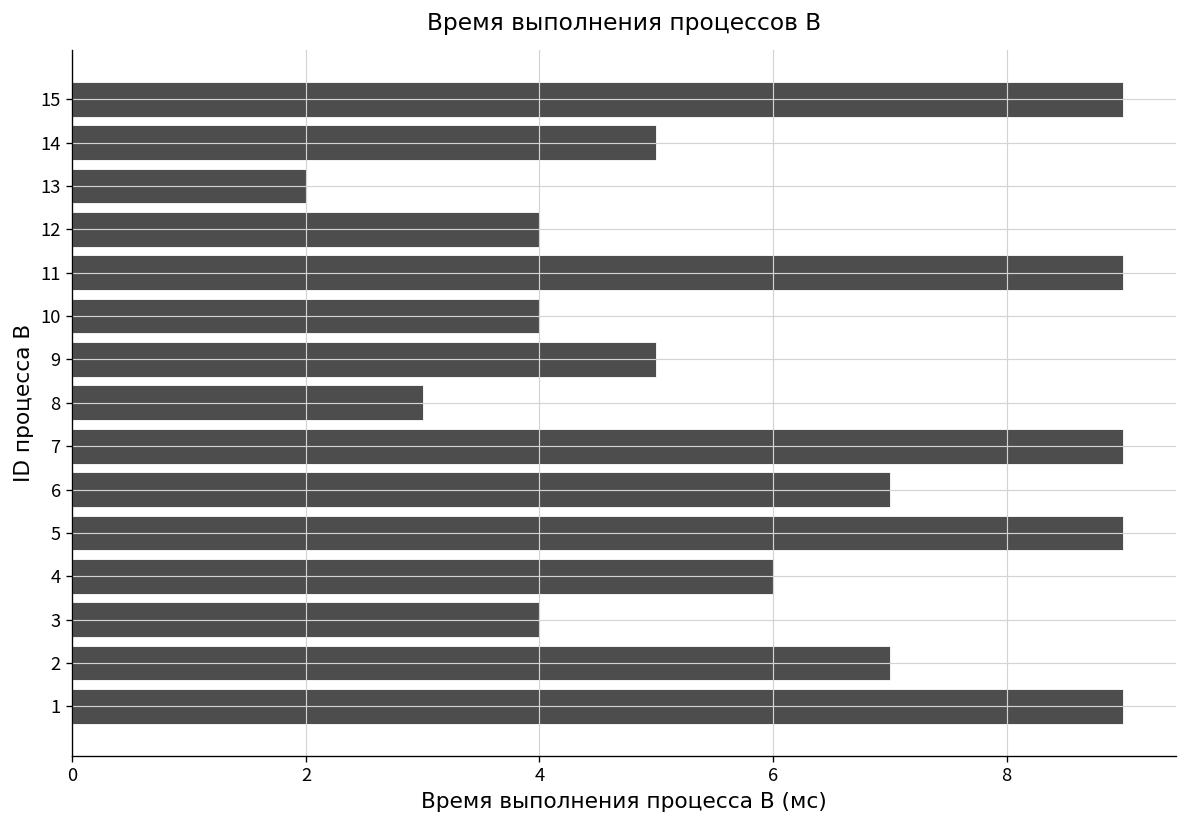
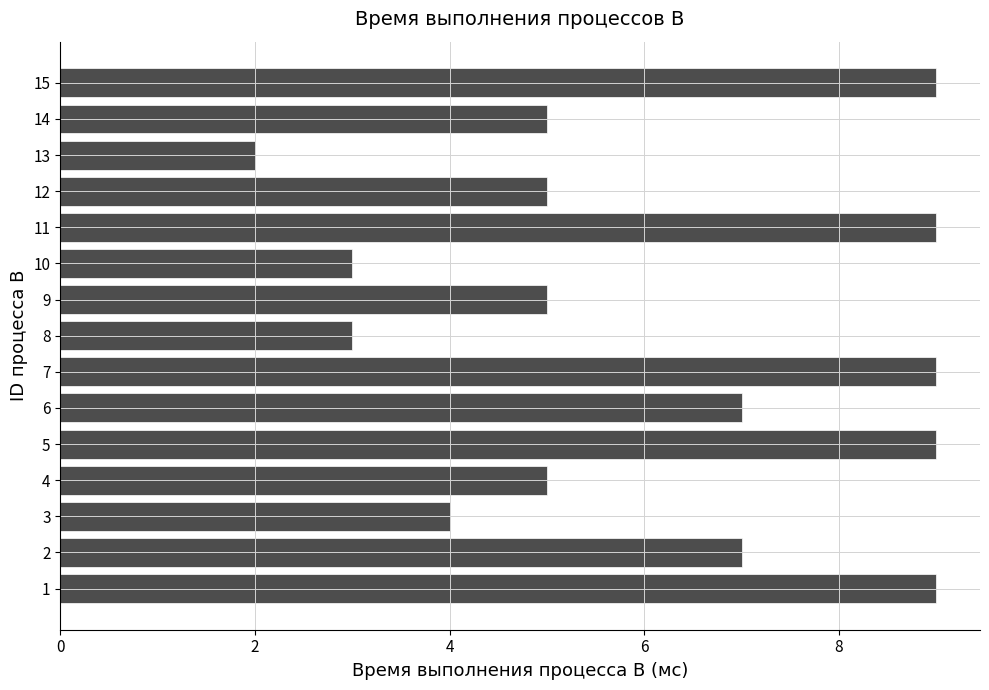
  {
    "15": 9,
    "14": 5,
    "13": 2,
-   "12": 4,
+   "12": 5,
    "11": 9,
-   "10": 4,
+   "10": 3,
    "9": 5,
    "8": 3,
    "7": 9,
    "6": 7,
    "5": 9,
-   "4": 6,
+   "4": 5,
    "3": 4,
    "2": 7,
    "1": 9
  }
